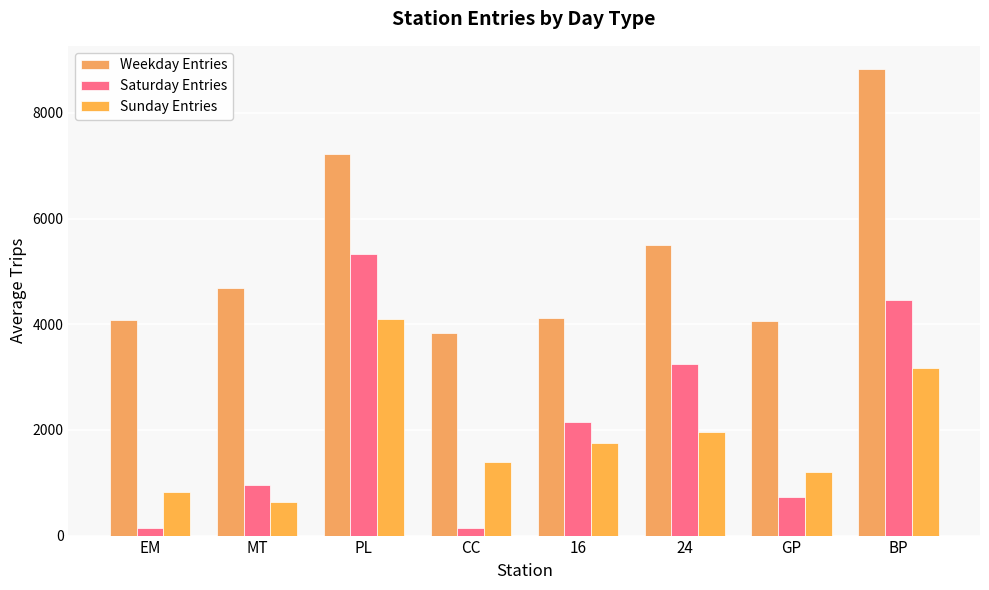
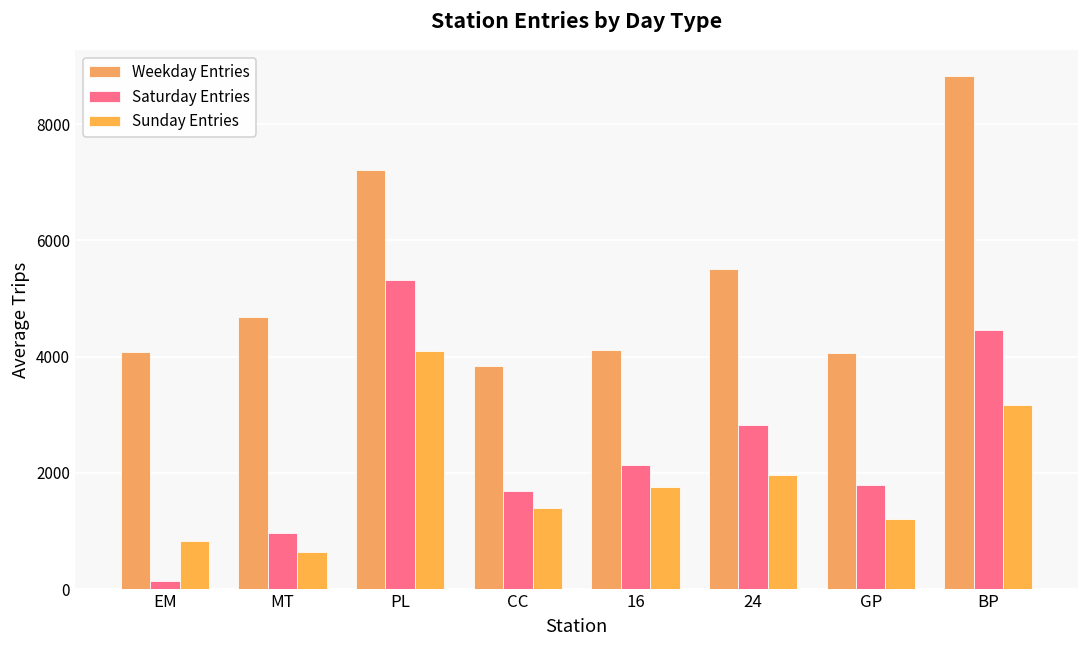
  {
    "Saturday Entries": {
      "EM": 100,
      "MT": 1000,
      "PL": 5300,
-     "CC": 100,
+     "CC": 1700,
      "16": 2100,
-     "24": 3200,
-     "GP": 700,
+     "24": 2800,
+     "GP": 1800,
      "BP": 4500
    }
  }
